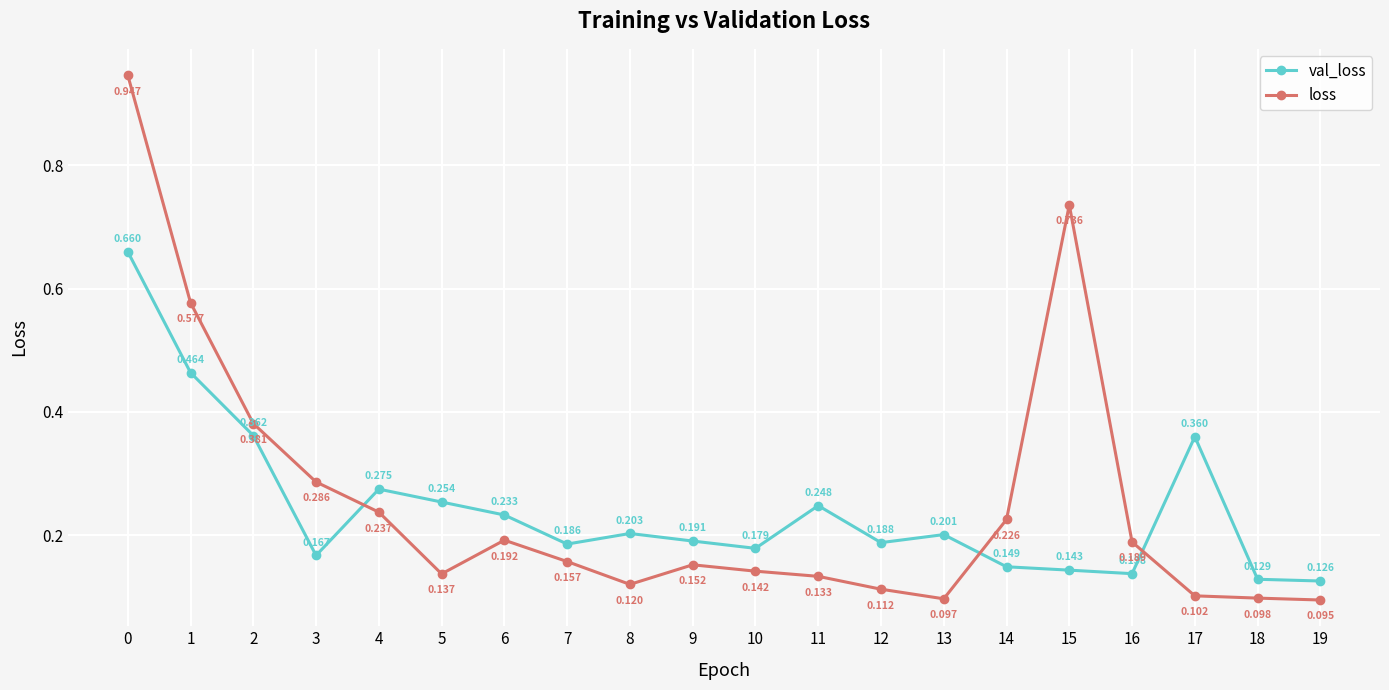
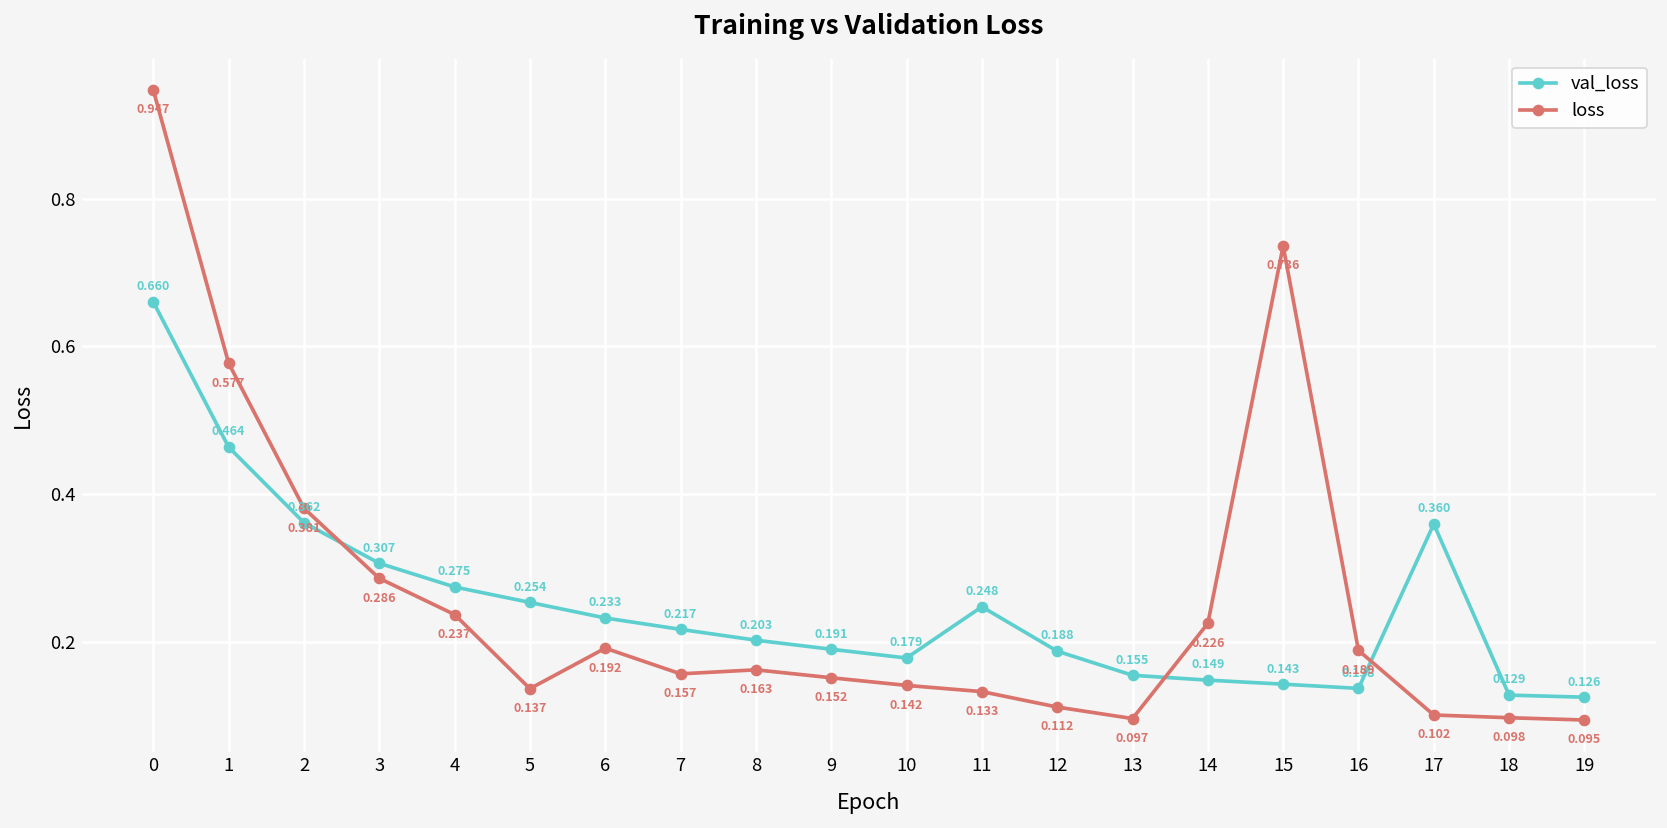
  {
    "val_loss": {
      "0": 0.660,
      "1": 0.464,
-     "3": 0.167,
+     "3": 0.307,
      "4": 0.275,
      "5": 0.254,
      "6": 0.233,
-     "7": 0.186,
+     "7": 0.217,
      "8": 0.203,
      "9": 0.191,
      "10": 0.179,
      "11": 0.248,
      "12": 0.188,
-     "13": 0.201,
+     "13": 0.155,
      "14": 0.149,
      "15": 0.143,
      "17": 0.360,
      "18": 0.129,
      "19": 0.126
    },
    "loss": {
      "0": 0.947,
      "1": 0.577,
      "3": 0.286,
      "4": 0.237,
      "5": 0.137,
      "6": 0.192,
      "7": 0.157,
-     "8": 0.120,
+     "8": 0.163,
      "9": 0.152,
      "10": 0.142,
      "11": 0.133,
      "12": 0.112,
      "13": 0.097,
      "14": 0.226,
      "15": 0.736,
      "17": 0.102,
      "18": 0.098,
      "19": 0.095
    }
  }
